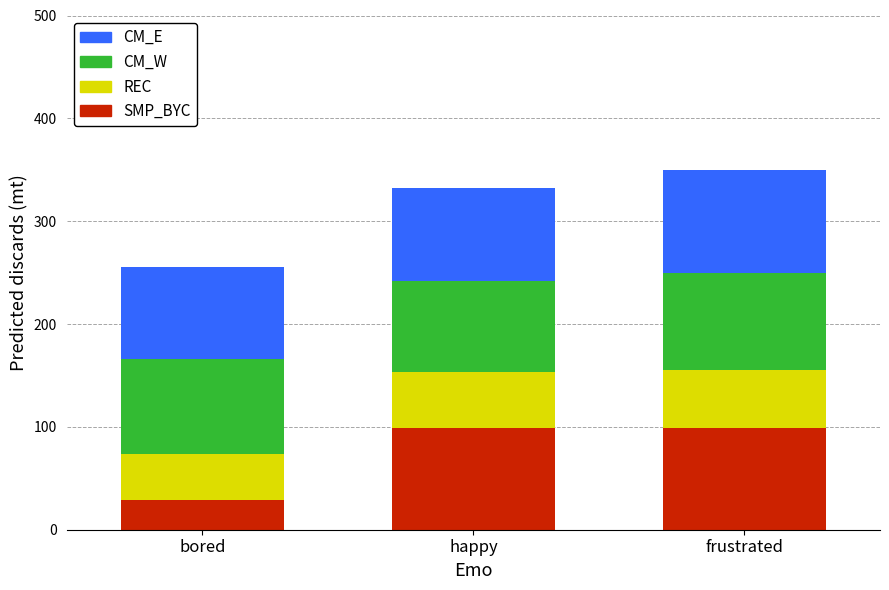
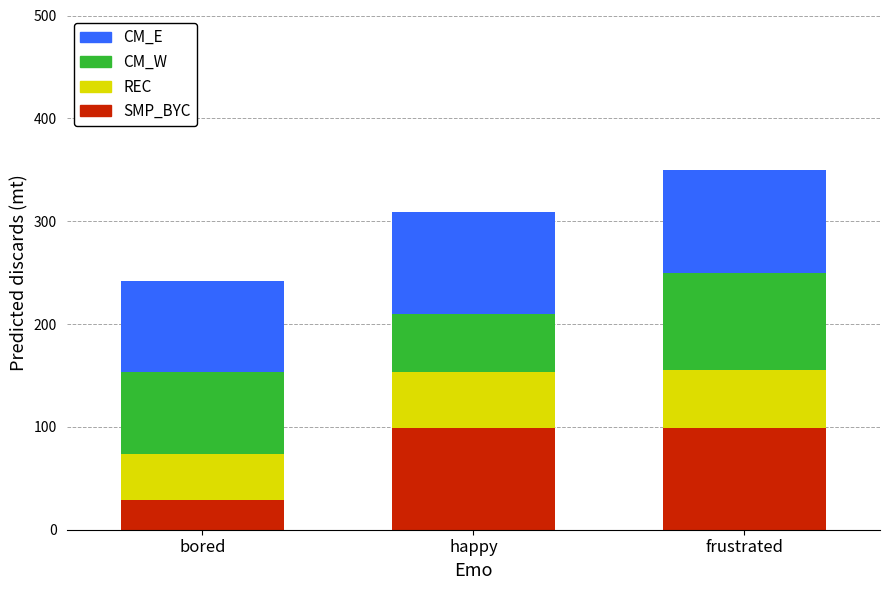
  {
    "SMP_BYC": {
      "bored": 29,
      "happy": 99,
      "frustrated": 99
    },
    "REC": {
      "bored": 45,
      "happy": 55,
      "frustrated": 56
    },
    "CM_W": {
-     "bored": 92,
-     "happy": 89,
+     "bored": 79,
+     "happy": 56,
      "frustrated": 94
    },
    "CM_E": {
      "bored": 89,
-     "happy": 91,
+     "happy": 100,
      "frustrated": 100
    }
  }
